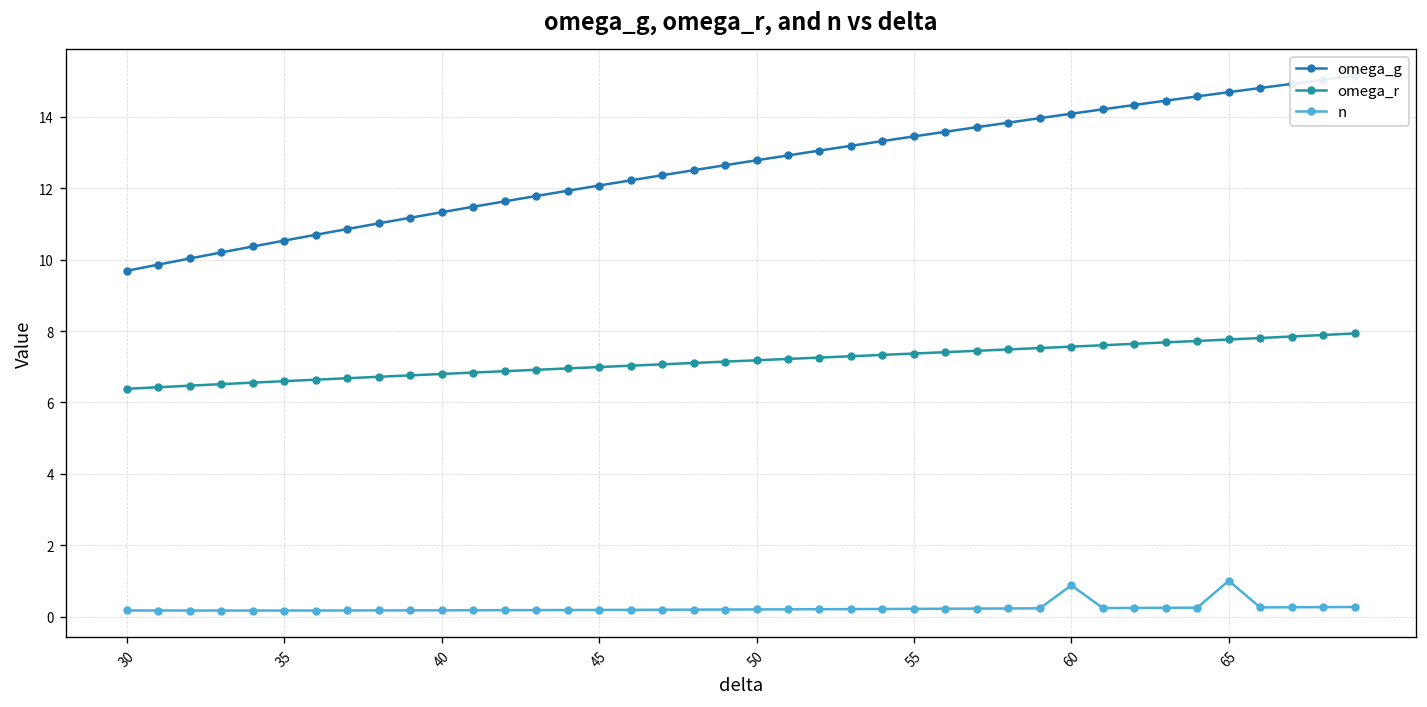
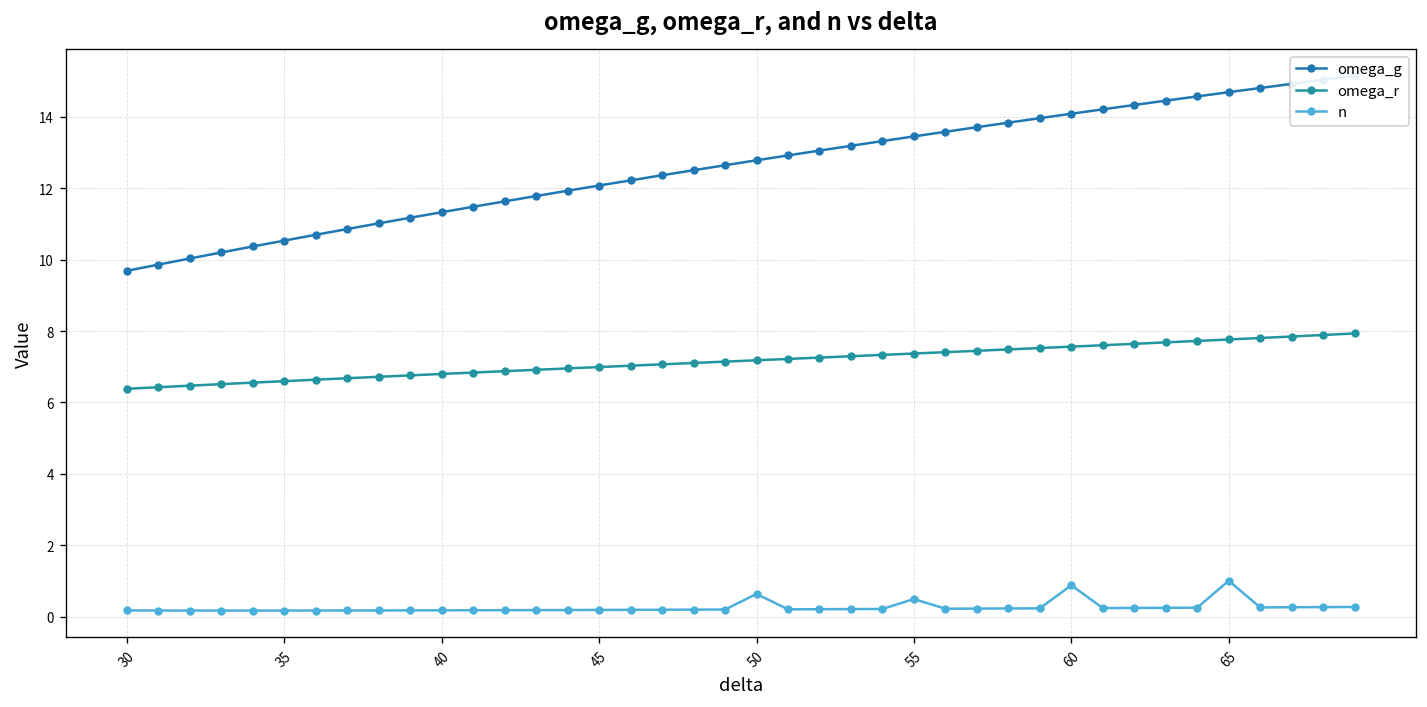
  {
    "n": {
      "30": 0.2,
      "35": 0.2,
      "40": 0.2,
      "45": 0.2,
-     "50": 0.2,
-     "55": 0.2,
+     "50": 0.6,
+     "55": 0.5,
      "60": 0.9,
      "65": 1.0
    }
  }
